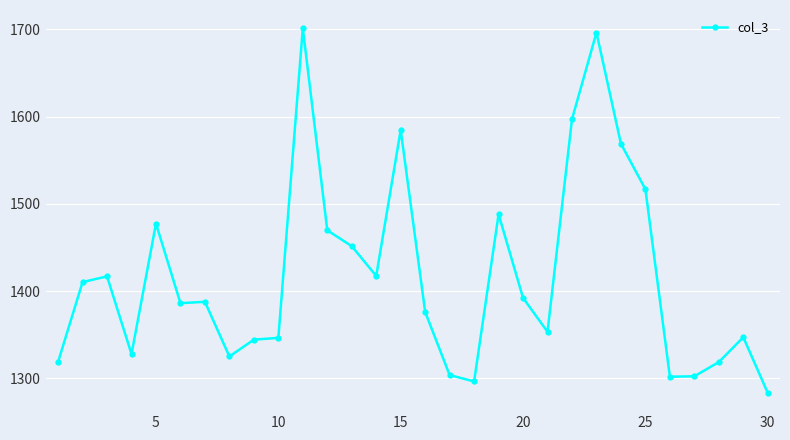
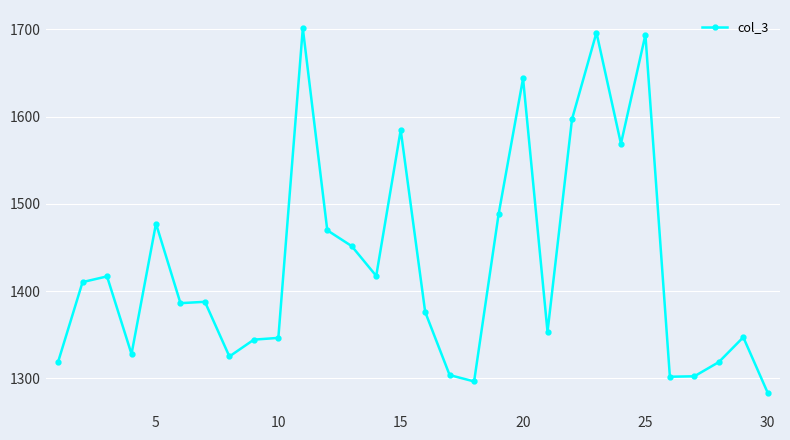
  {
    "5": 1480,
    "10": 1350,
    "15": 1580,
-   "20": 1390,
-   "25": 1520,
+   "20": 1640,
+   "25": 1690,
    "30": 1280
  }
